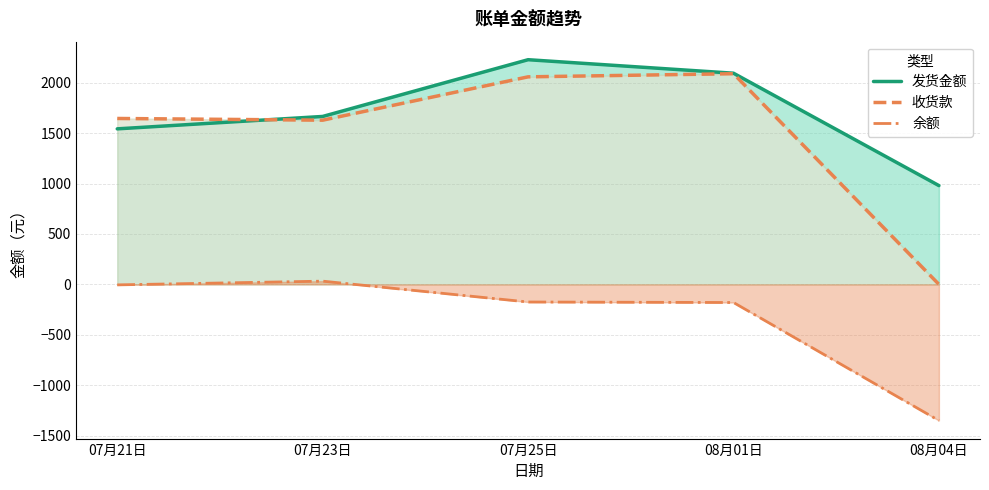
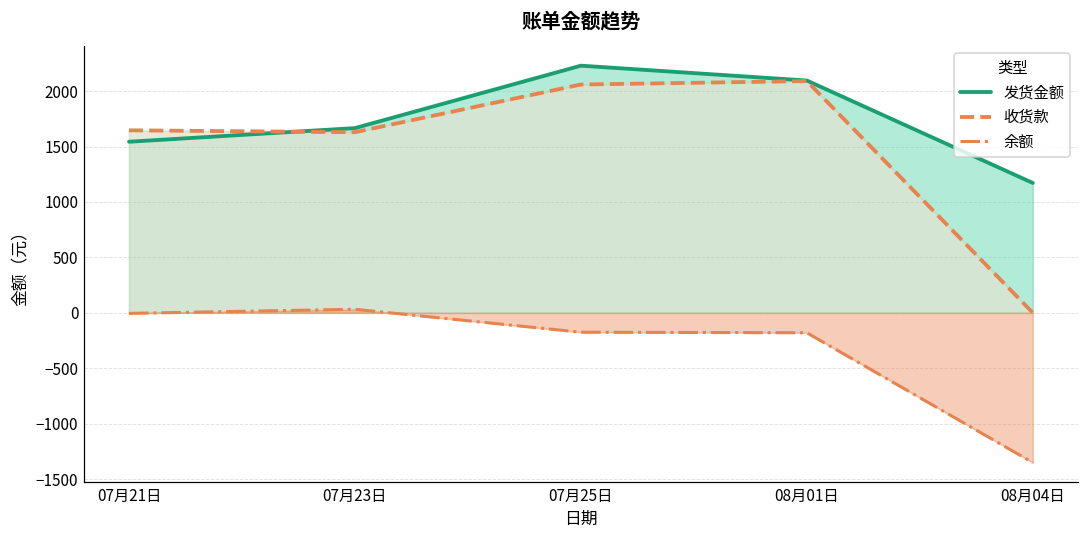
  {
    "发货金额": {
      "07月21日": 1540,
-     "08月04日": 980
+     "08月04日": 1170
    }
  }
